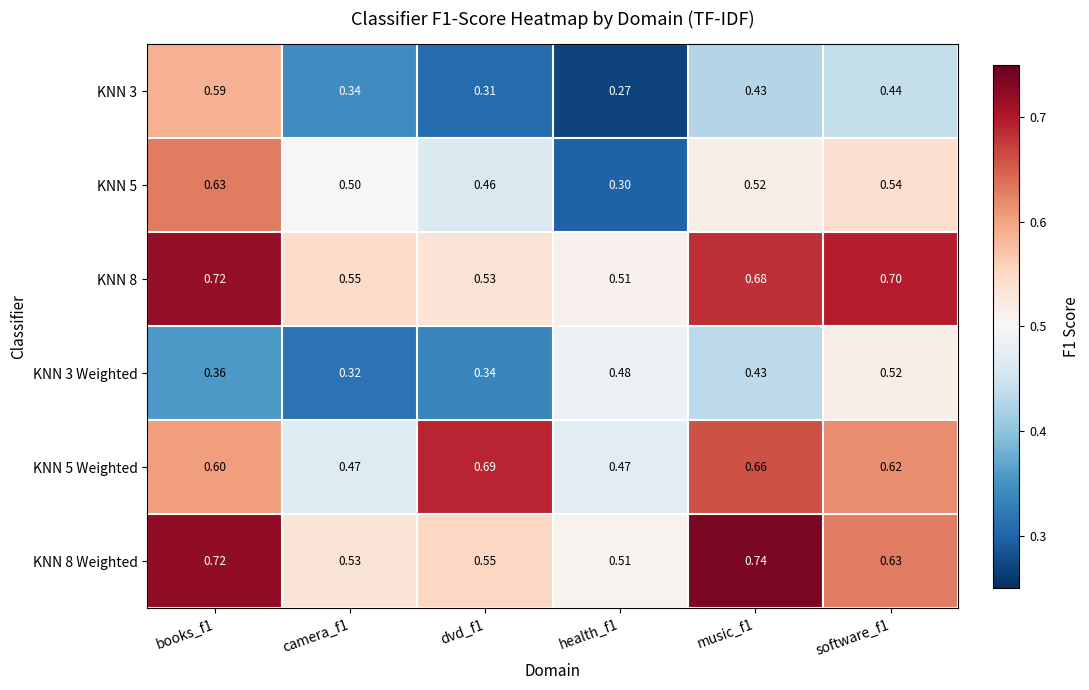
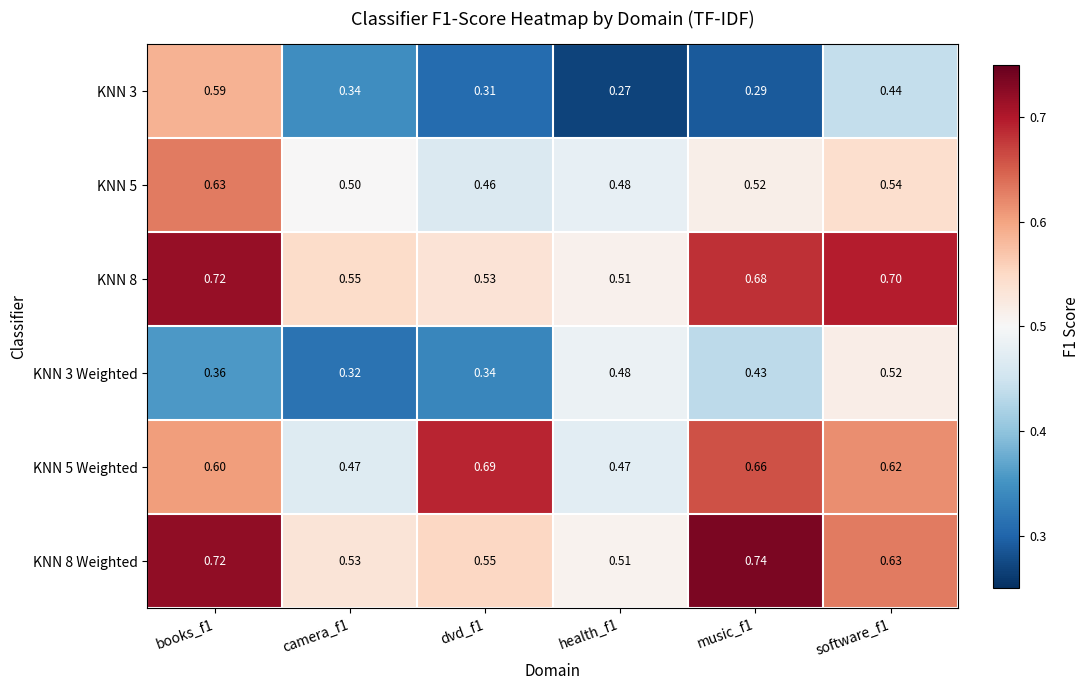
  {
    "KNN 3": {
      "books_f1": 0.59,
      "camera_f1": 0.34,
      "dvd_f1": 0.31,
      "health_f1": 0.27,
-     "music_f1": 0.43,
+     "music_f1": 0.29,
      "software_f1": 0.44
    },
    "KNN 5": {
      "books_f1": 0.63,
      "camera_f1": 0.50,
      "dvd_f1": 0.46,
-     "health_f1": 0.30,
+     "health_f1": 0.48,
      "music_f1": 0.52,
      "software_f1": 0.54
    },
    "KNN 8": {
      "books_f1": 0.72,
      "camera_f1": 0.55,
      "dvd_f1": 0.53,
      "health_f1": 0.51,
      "music_f1": 0.68,
      "software_f1": 0.70
    },
    "KNN 3 Weighted": {
      "books_f1": 0.36,
      "camera_f1": 0.32,
      "dvd_f1": 0.34,
      "health_f1": 0.48,
      "music_f1": 0.43,
      "software_f1": 0.52
    },
    "KNN 5 Weighted": {
      "books_f1": 0.60,
      "camera_f1": 0.47,
      "dvd_f1": 0.69,
      "health_f1": 0.47,
      "music_f1": 0.66,
      "software_f1": 0.62
    },
    "KNN 8 Weighted": {
      "books_f1": 0.72,
      "camera_f1": 0.53,
      "dvd_f1": 0.55,
      "health_f1": 0.51,
      "music_f1": 0.74,
      "software_f1": 0.63
    }
  }
